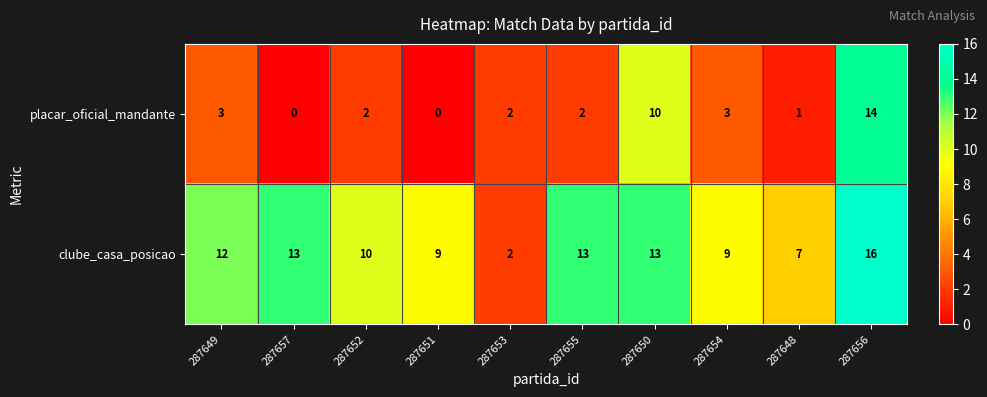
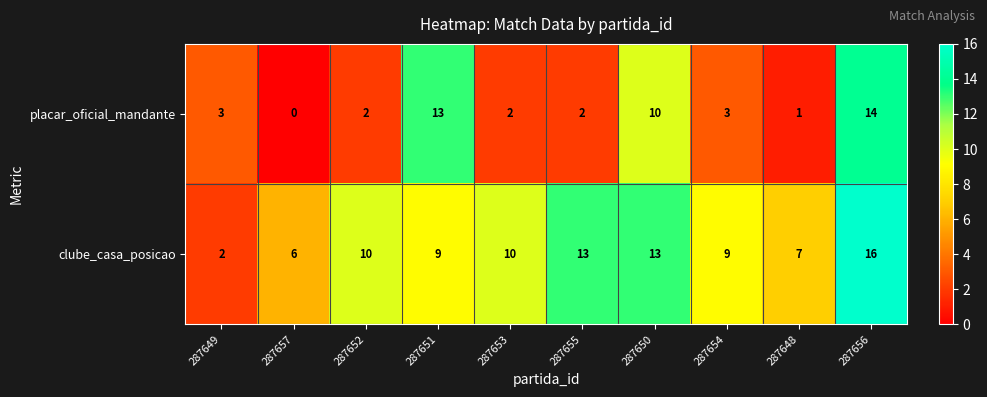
  {
    "placar_oficial_mandante": {
      "287649": 3,
      "287657": 0,
      "287652": 2,
-     "287651": 0,
+     "287651": 13,
      "287653": 2,
      "287655": 2,
      "287650": 10,
      "287654": 3,
      "287648": 1,
      "287656": 14
    },
    "clube_casa_posicao": {
-     "287649": 12,
-     "287657": 13,
+     "287649": 2,
+     "287657": 6,
      "287652": 10,
      "287651": 9,
-     "287653": 2,
+     "287653": 10,
      "287655": 13,
      "287650": 13,
      "287654": 9,
      "287648": 7,
      "287656": 16
    }
  }
